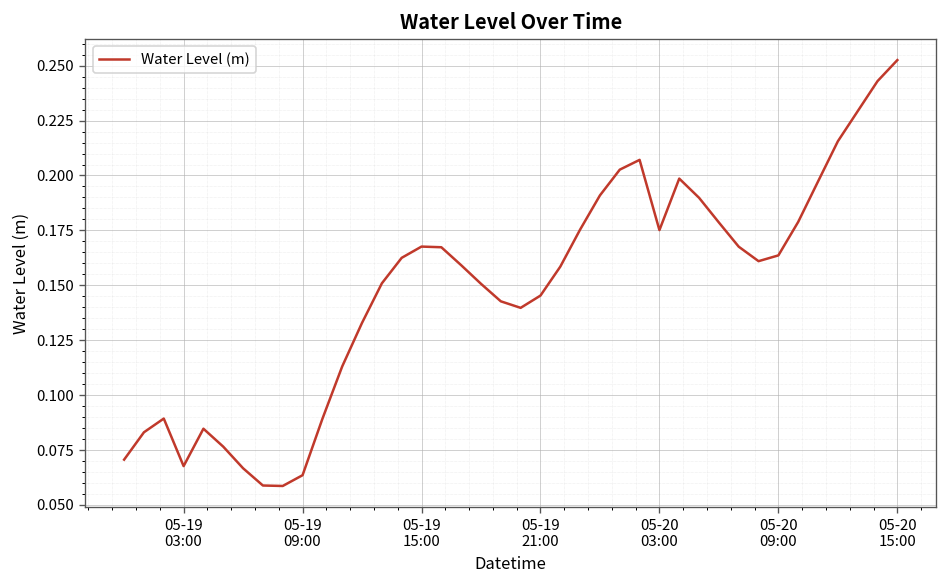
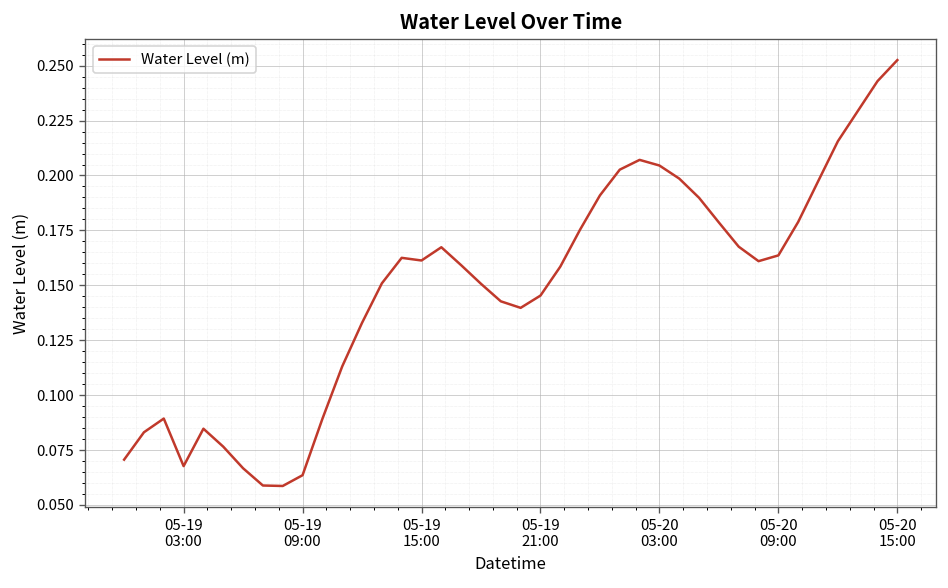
  {
    "05-19 03:00": 0.068,
    "05-19 09:00": 0.064,
-   "05-19 15:00": 0.168,
+   "05-19 15:00": 0.161,
    "05-19 21:00": 0.145,
-   "05-20 03:00": 0.175,
+   "05-20 03:00": 0.205,
    "05-20 09:00": 0.164,
    "05-20 15:00": 0.253
  }
